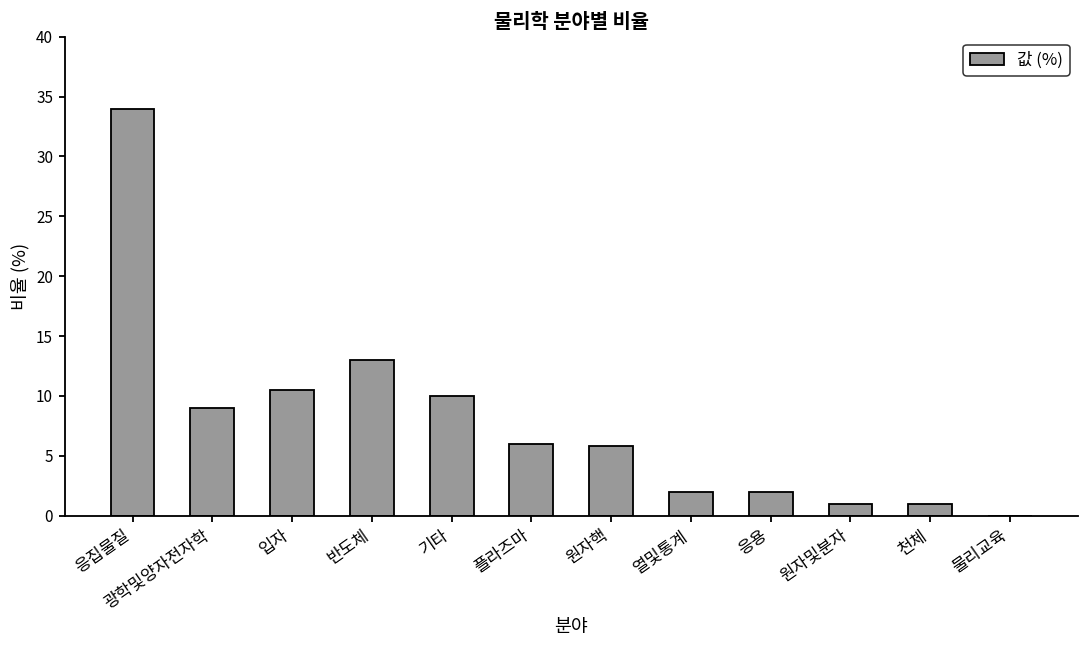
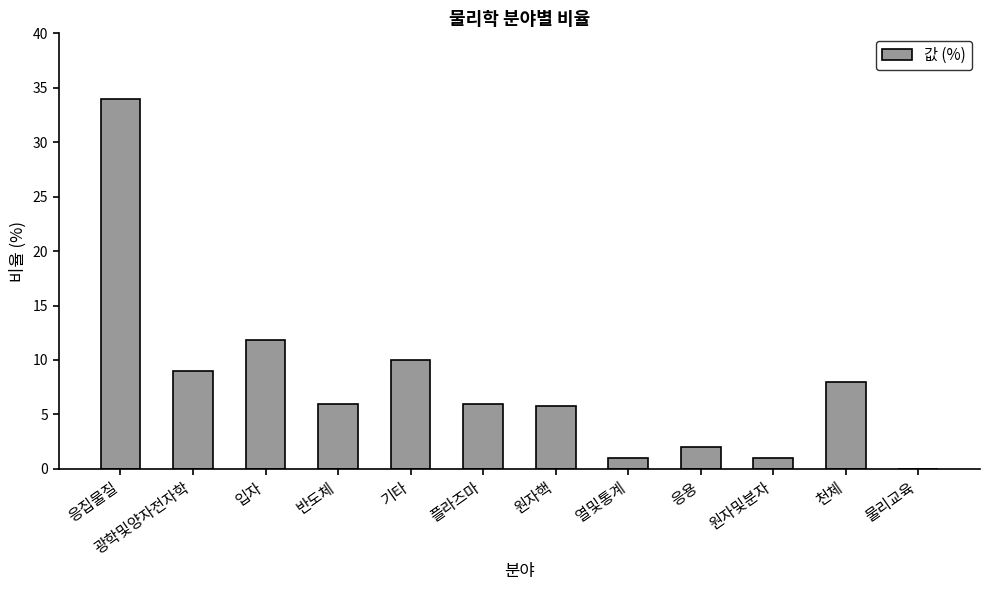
  {
    "응집물질": 34.0,
    "광학및양자전자학": 9.0,
-   "입자": 10.5,
-   "반도체": 13,
+   "입자": 11.8,
+   "반도체": 6,
    "기타": 10.0,
    "플라즈마": 6.0,
    "원자핵": 5.8,
-   "열및통계": 2,
+   "열및통계": 1,
    "응용": 2.0,
    "원자및분자": 1.0,
-   "천체": 1,
+   "천체": 8,
    "물리교육": 0.0
  }
